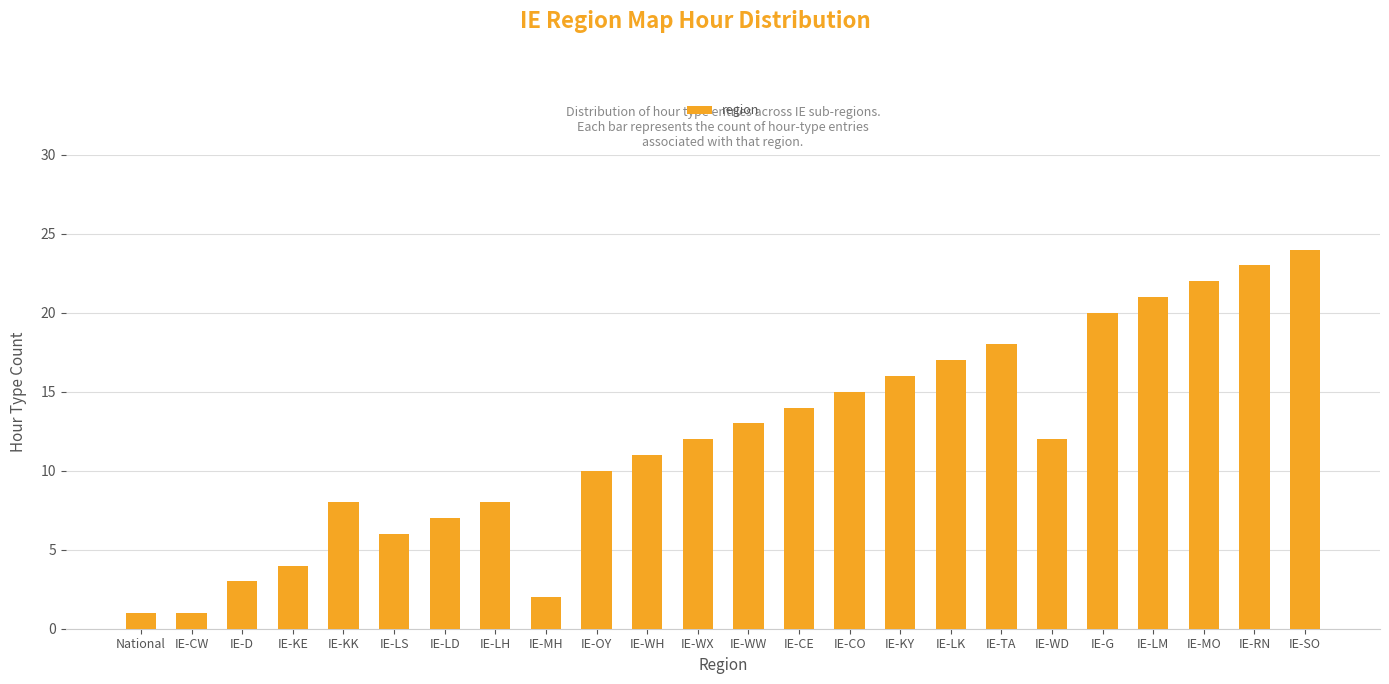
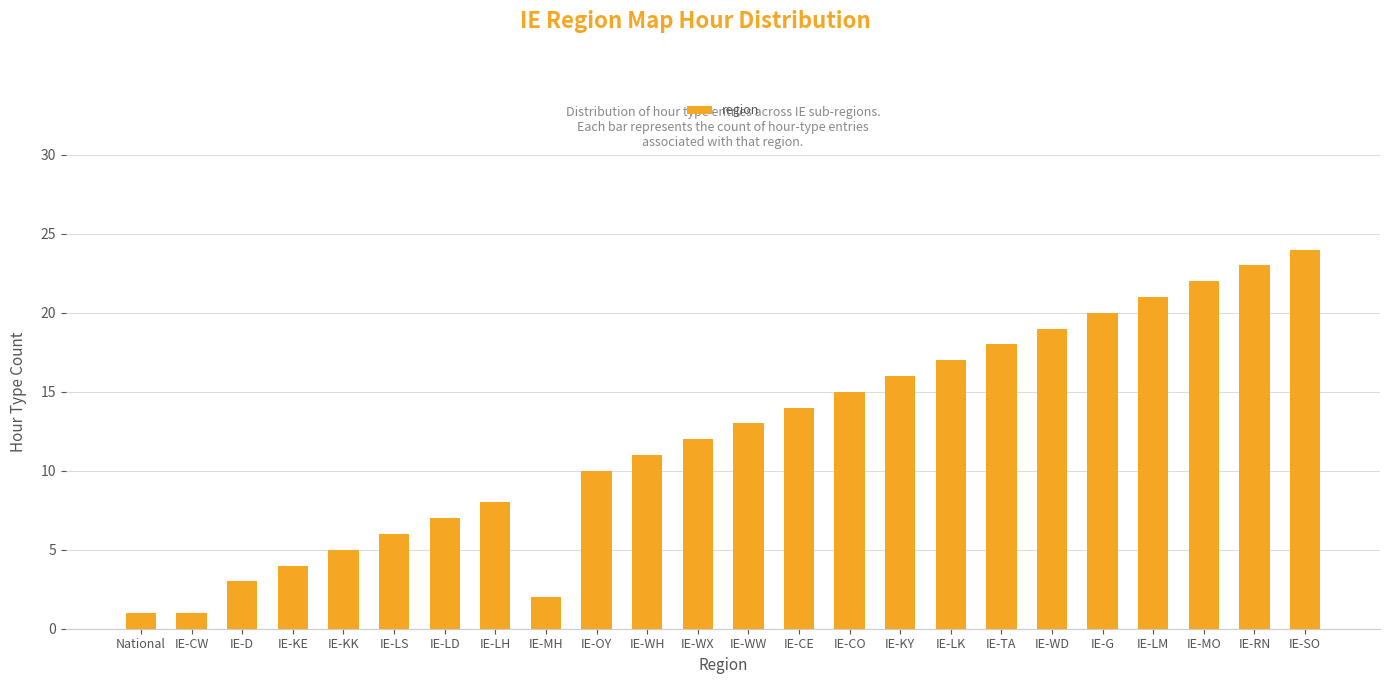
  {
    "National": 1,
    "IE-CW": 1,
    "IE-D": 3,
    "IE-KE": 4,
-   "IE-KK": 8,
+   "IE-KK": 5,
    "IE-LS": 6,
    "IE-LD": 7,
    "IE-LH": 8,
    "IE-MH": 2,
    "IE-OY": 10,
    "IE-WH": 11,
    "IE-WX": 12,
    "IE-WW": 13,
    "IE-CE": 14,
    "IE-CO": 15,
    "IE-KY": 16,
    "IE-LK": 17,
    "IE-TA": 18,
-   "IE-WD": 12,
+   "IE-WD": 19,
    "IE-G": 20,
    "IE-LM": 21,
    "IE-MO": 22,
    "IE-RN": 23,
    "IE-SO": 24
  }
